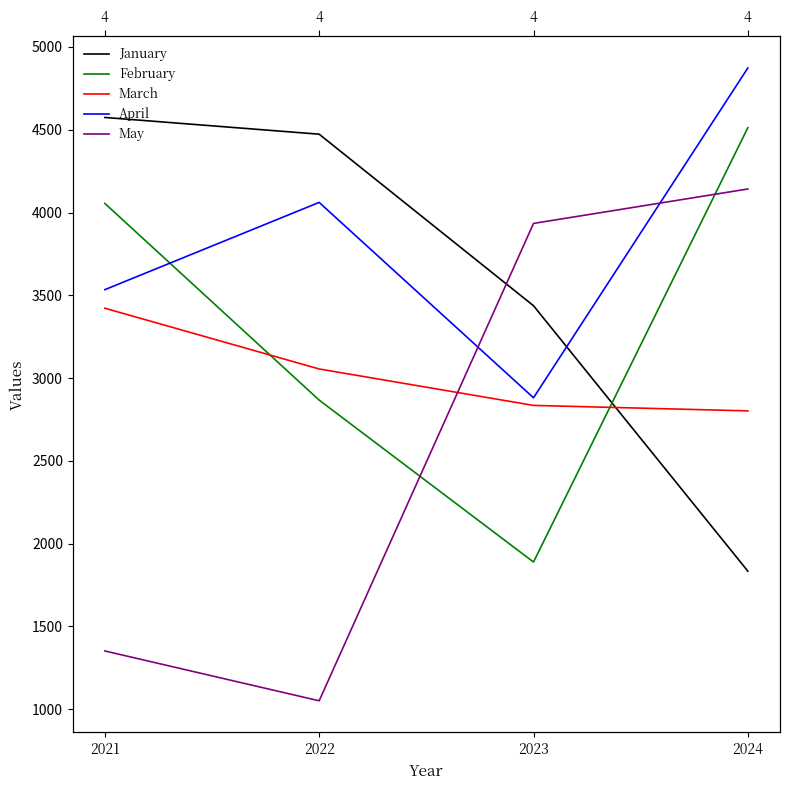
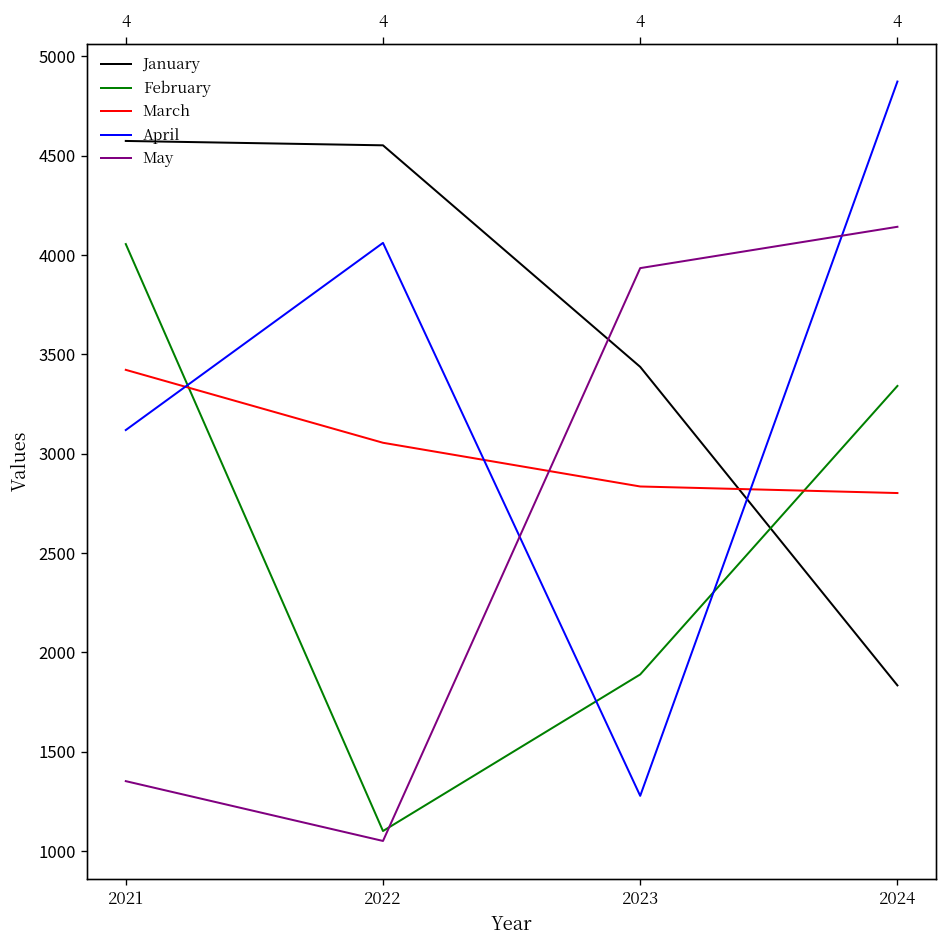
  {
    "January": {
      "2021": 4570,
-     "2022": 4470,
+     "2022": 4550,
      "2023": 3440,
      "2024": 1830
    },
    "February": {
      "2021": 4060,
-     "2022": 2870,
+     "2022": 1100,
      "2023": 1890,
-     "2024": 4510
+     "2024": 3340
    },
    "March": {
      "2021": 3420,
      "2022": 3060,
      "2023": 2840,
      "2024": 2800
    },
    "April": {
-     "2021": 3530,
+     "2021": 3120,
      "2022": 4060,
-     "2023": 2880,
+     "2023": 1280,
      "2024": 4870
    },
    "May": {
      "2021": 1350,
      "2022": 1050,
      "2023": 3930,
      "2024": 4140
    }
  }
